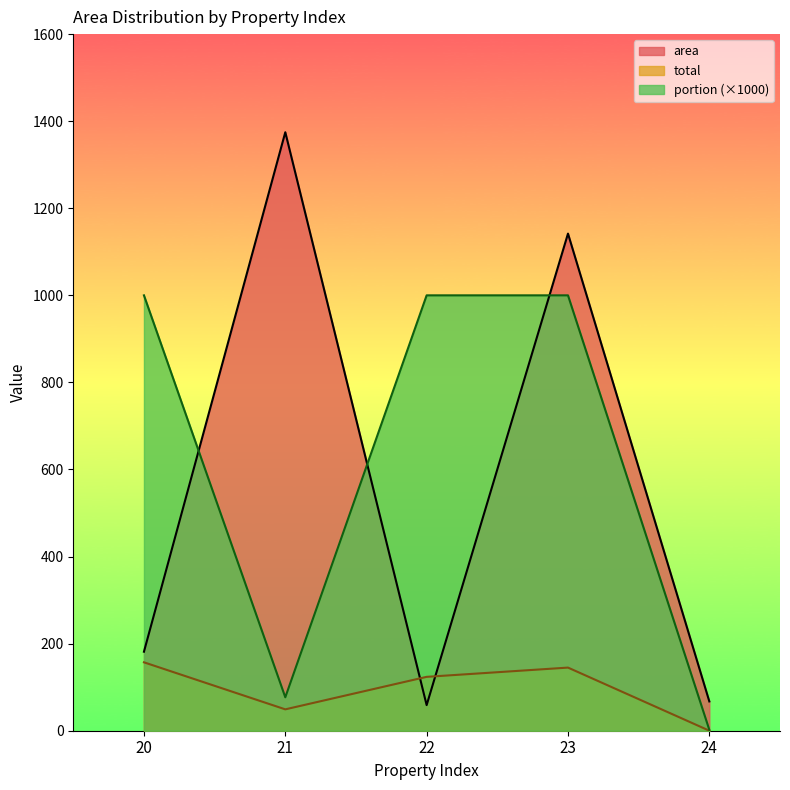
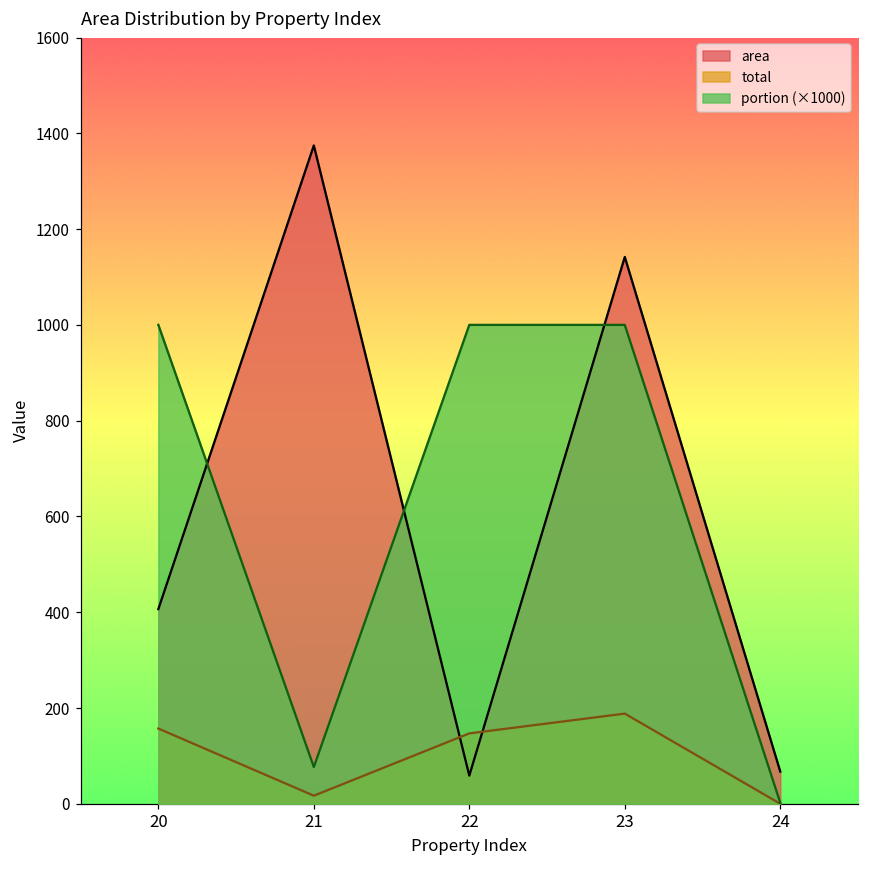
  {
    "area": {
-     "20": 180,
+     "20": 410,
      "21": 1370,
      "22": 60,
      "23": 1140,
      "24": 70
    },
    "total": {
      "20": 160,
-     "21": 50,
-     "22": 120,
-     "23": 140
+     "21": 20,
+     "22": 150,
+     "23": 190
    },
    "portion (×1000)": {
      "20": 1000,
      "21": 80,
      "22": 1000,
      "23": 1000
    }
  }
